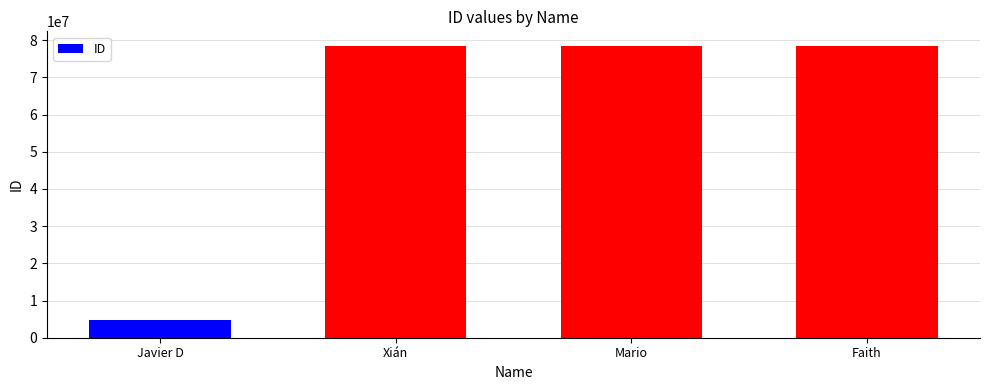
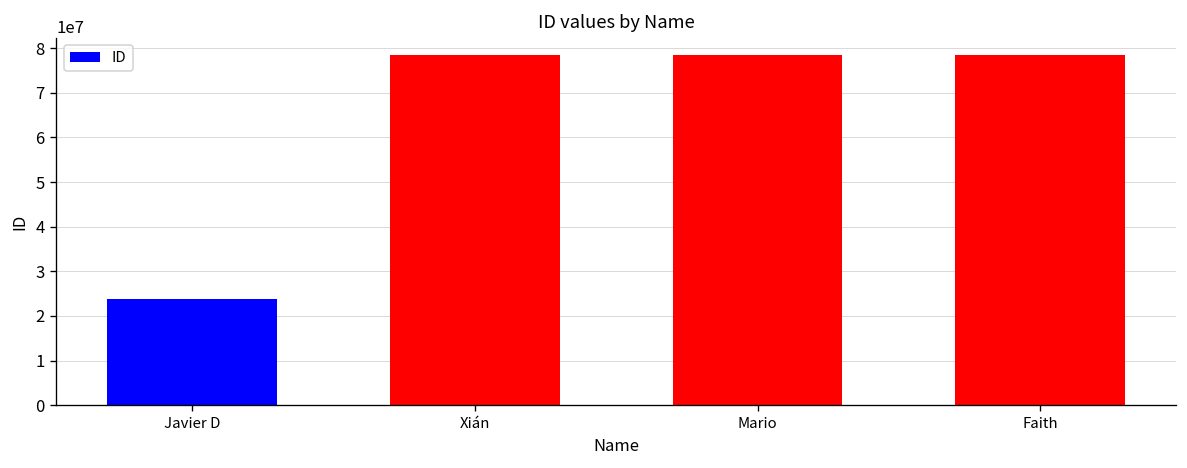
  {
-   "Javier D": 5000000,
+   "Javier D": 24000000,
    "Xián": 78000000,
    "Mario": 78000000,
    "Faith": 78000000
  }
